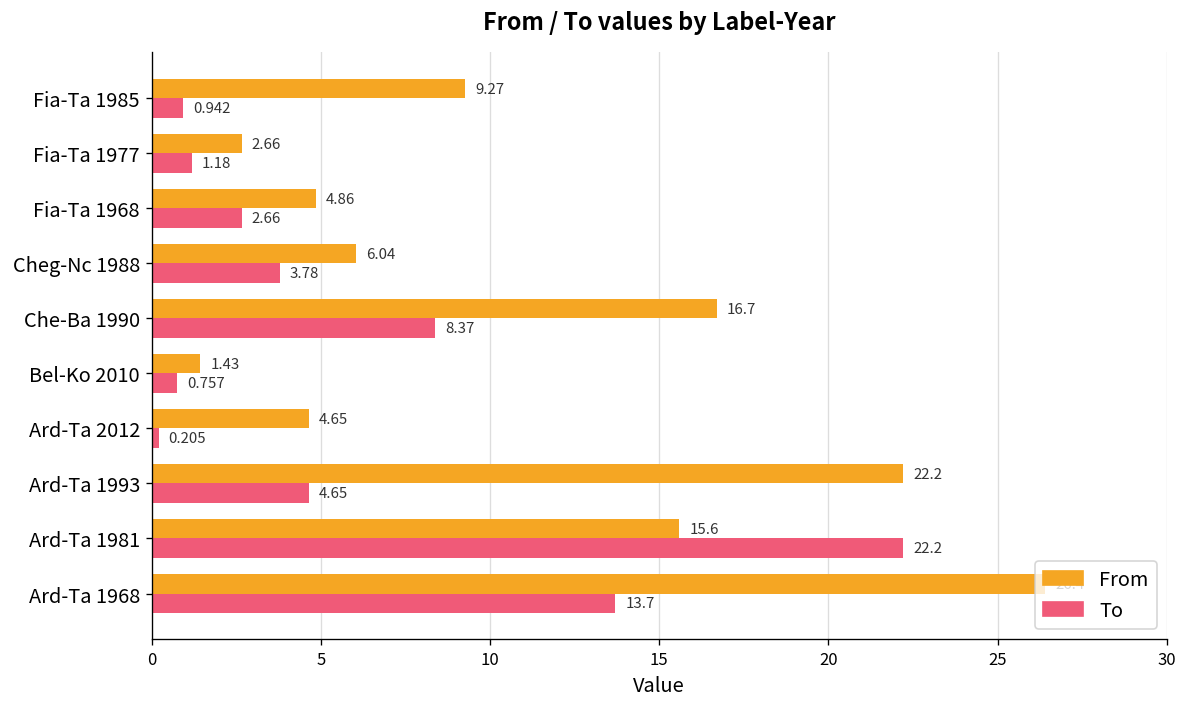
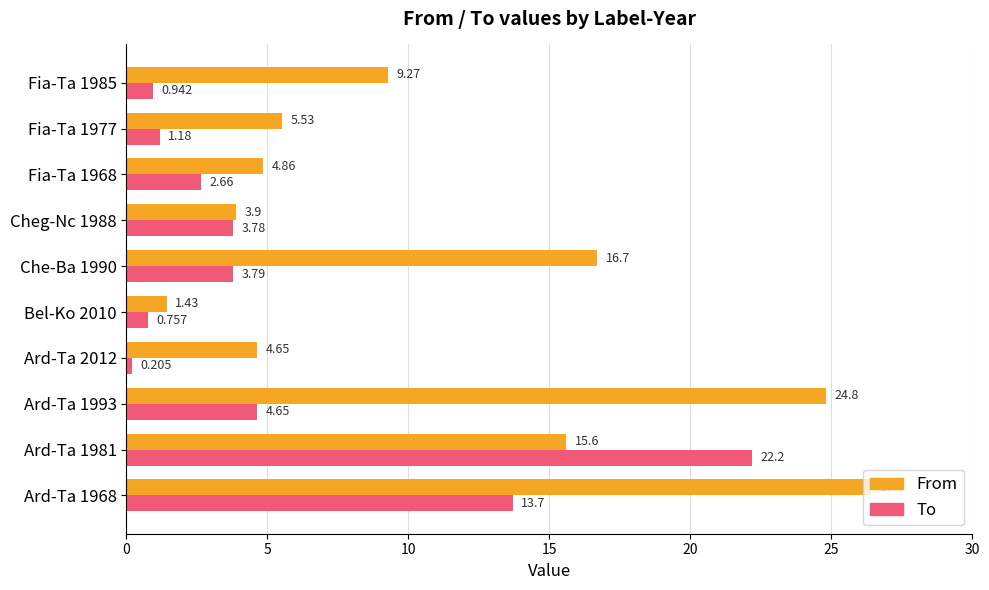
  {
    "From": {
      "Fia-Ta 1985": 9.27,
-     "Fia-Ta 1977": 2.66,
+     "Fia-Ta 1977": 5.53,
      "Fia-Ta 1968": 4.86,
-     "Cheg-Nc 1988": 6.04,
+     "Cheg-Nc 1988": 3.9,
      "Che-Ba 1990": 16.7,
      "Bel-Ko 2010": 1.43,
      "Ard-Ta 2012": 4.65,
-     "Ard-Ta 1993": 22.2,
+     "Ard-Ta 1993": 24.8,
      "Ard-Ta 1981": 15.6
    },
    "To": {
      "Fia-Ta 1985": 0.942,
      "Fia-Ta 1977": 1.18,
      "Fia-Ta 1968": 2.66,
      "Cheg-Nc 1988": 3.78,
-     "Che-Ba 1990": 8.37,
+     "Che-Ba 1990": 3.79,
      "Bel-Ko 2010": 0.757,
      "Ard-Ta 2012": 0.205,
      "Ard-Ta 1993": 4.65,
      "Ard-Ta 1981": 22.2,
      "Ard-Ta 1968": 13.7
    }
  }
